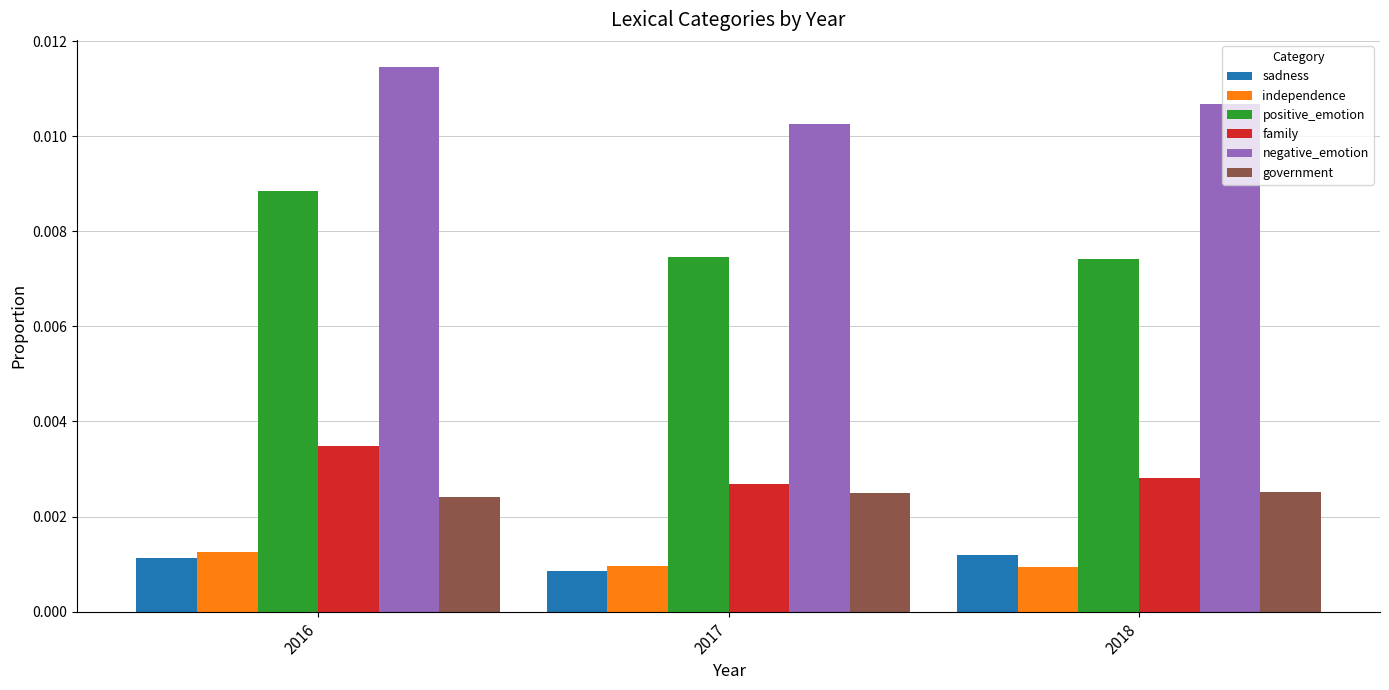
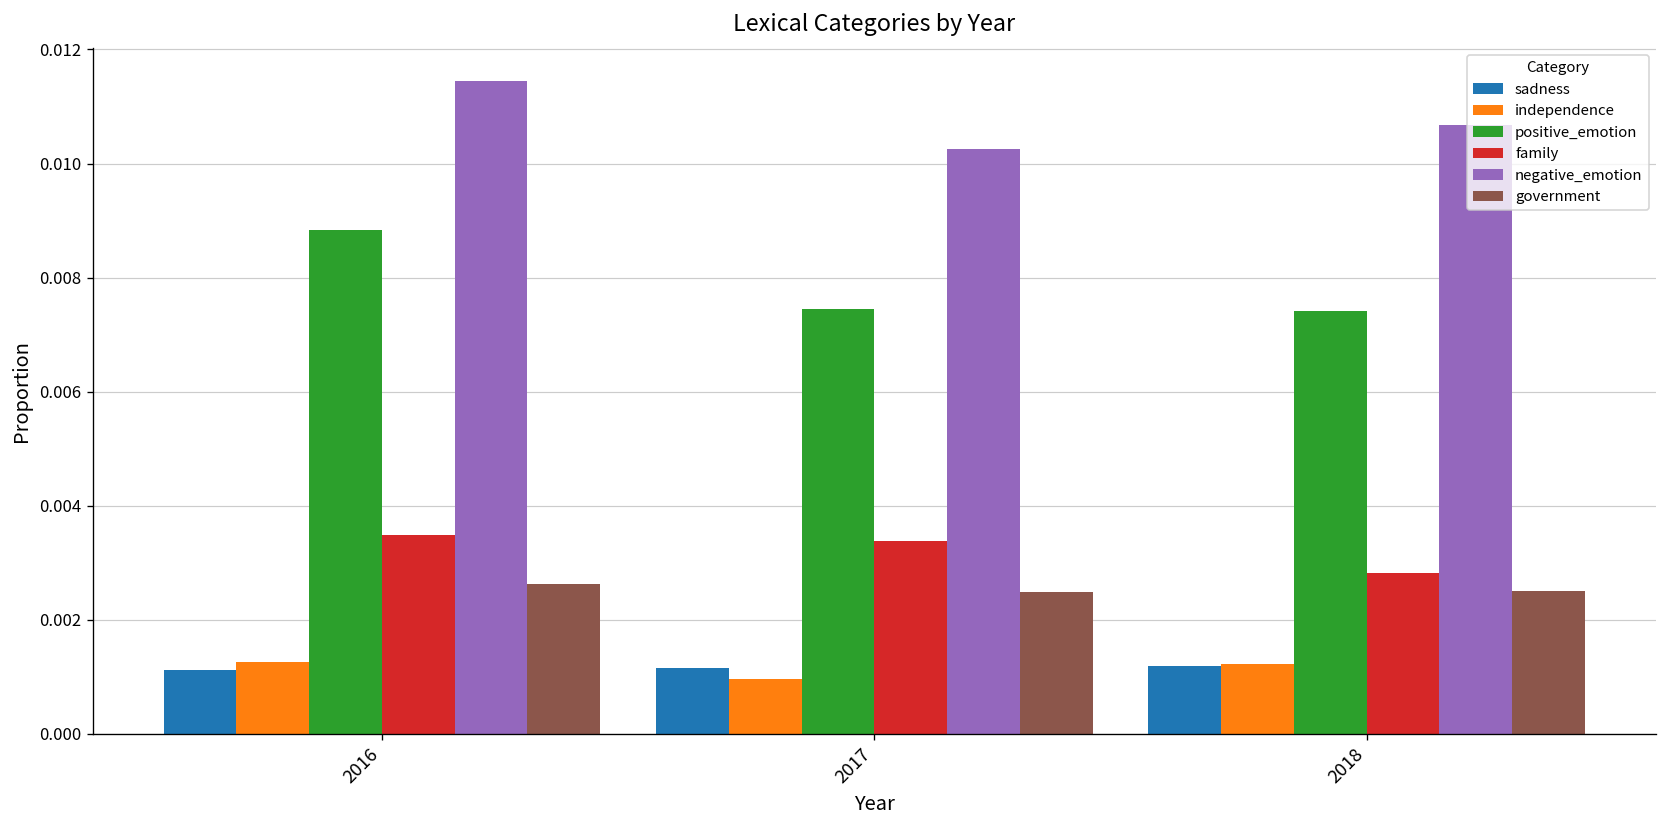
  {
    "sadness": {
      "2016": 0.0011,
-     "2017": 0.0009,
+     "2017": 0.0012,
      "2018": 0.0012
    },
    "independence": {
      "2016": 0.0013,
      "2017": 0.0010,
-     "2018": 0.0009
+     "2018": 0.0012
    },
    "positive_emotion": {
      "2016": 0.0088,
      "2017": 0.0075,
      "2018": 0.0074
    },
    "family": {
      "2016": 0.0035,
-     "2017": 0.0027,
+     "2017": 0.0034,
      "2018": 0.0028
    },
    "negative_emotion": {
      "2016": 0.0115,
      "2017": 0.0102
    },
    "government": {
-     "2016": 0.0024,
+     "2016": 0.0026,
      "2017": 0.0025,
      "2018": 0.0025
    }
  }
